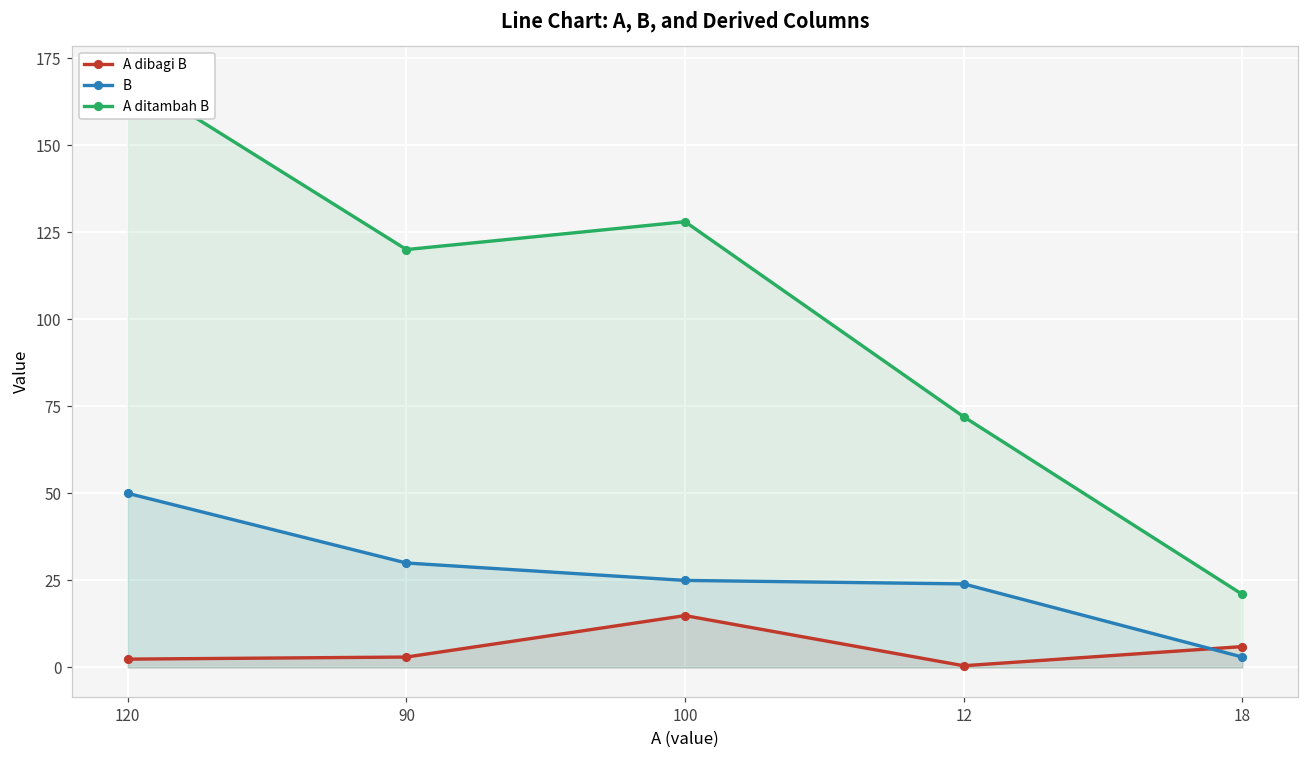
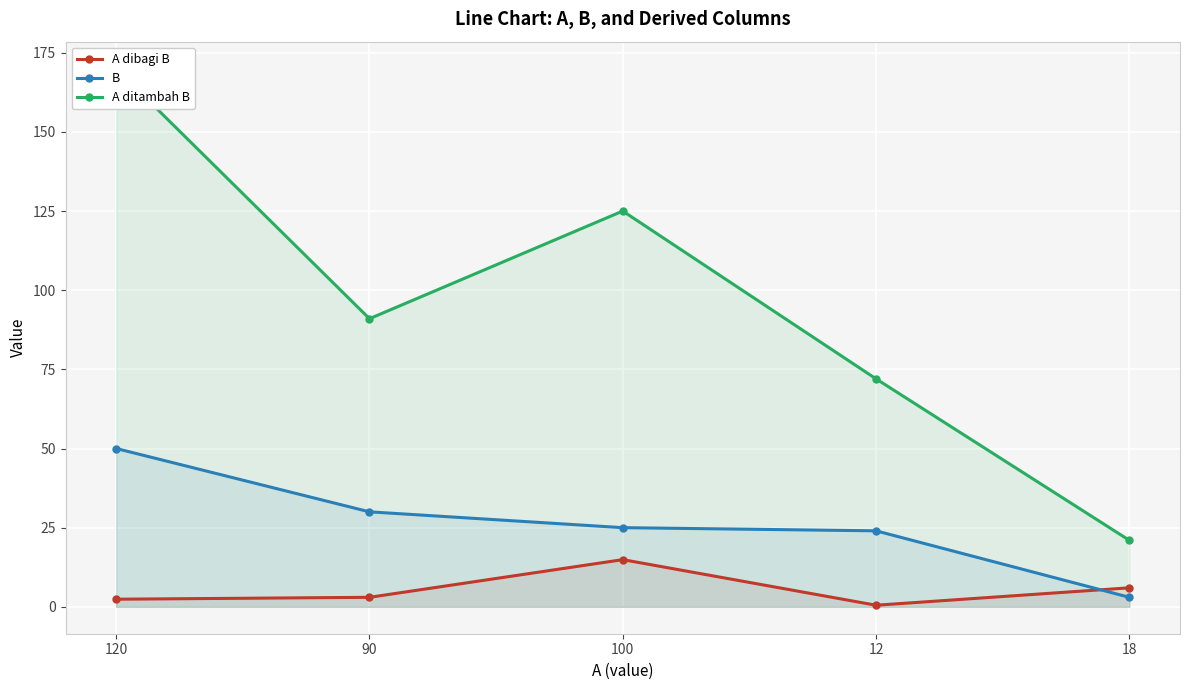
  {
    "A dibagi B": {
      "120": 2,
      "90": 3,
      "100": 15,
      "12": 1,
      "18": 6
    },
    "B": {
      "120": 50,
      "90": 30,
      "100": 25,
      "12": 24,
      "18": 3
    },
    "A ditambah B": {
-     "90": 120,
-     "100": 128,
+     "90": 91,
+     "100": 125,
      "12": 72,
      "18": 21
    }
  }
